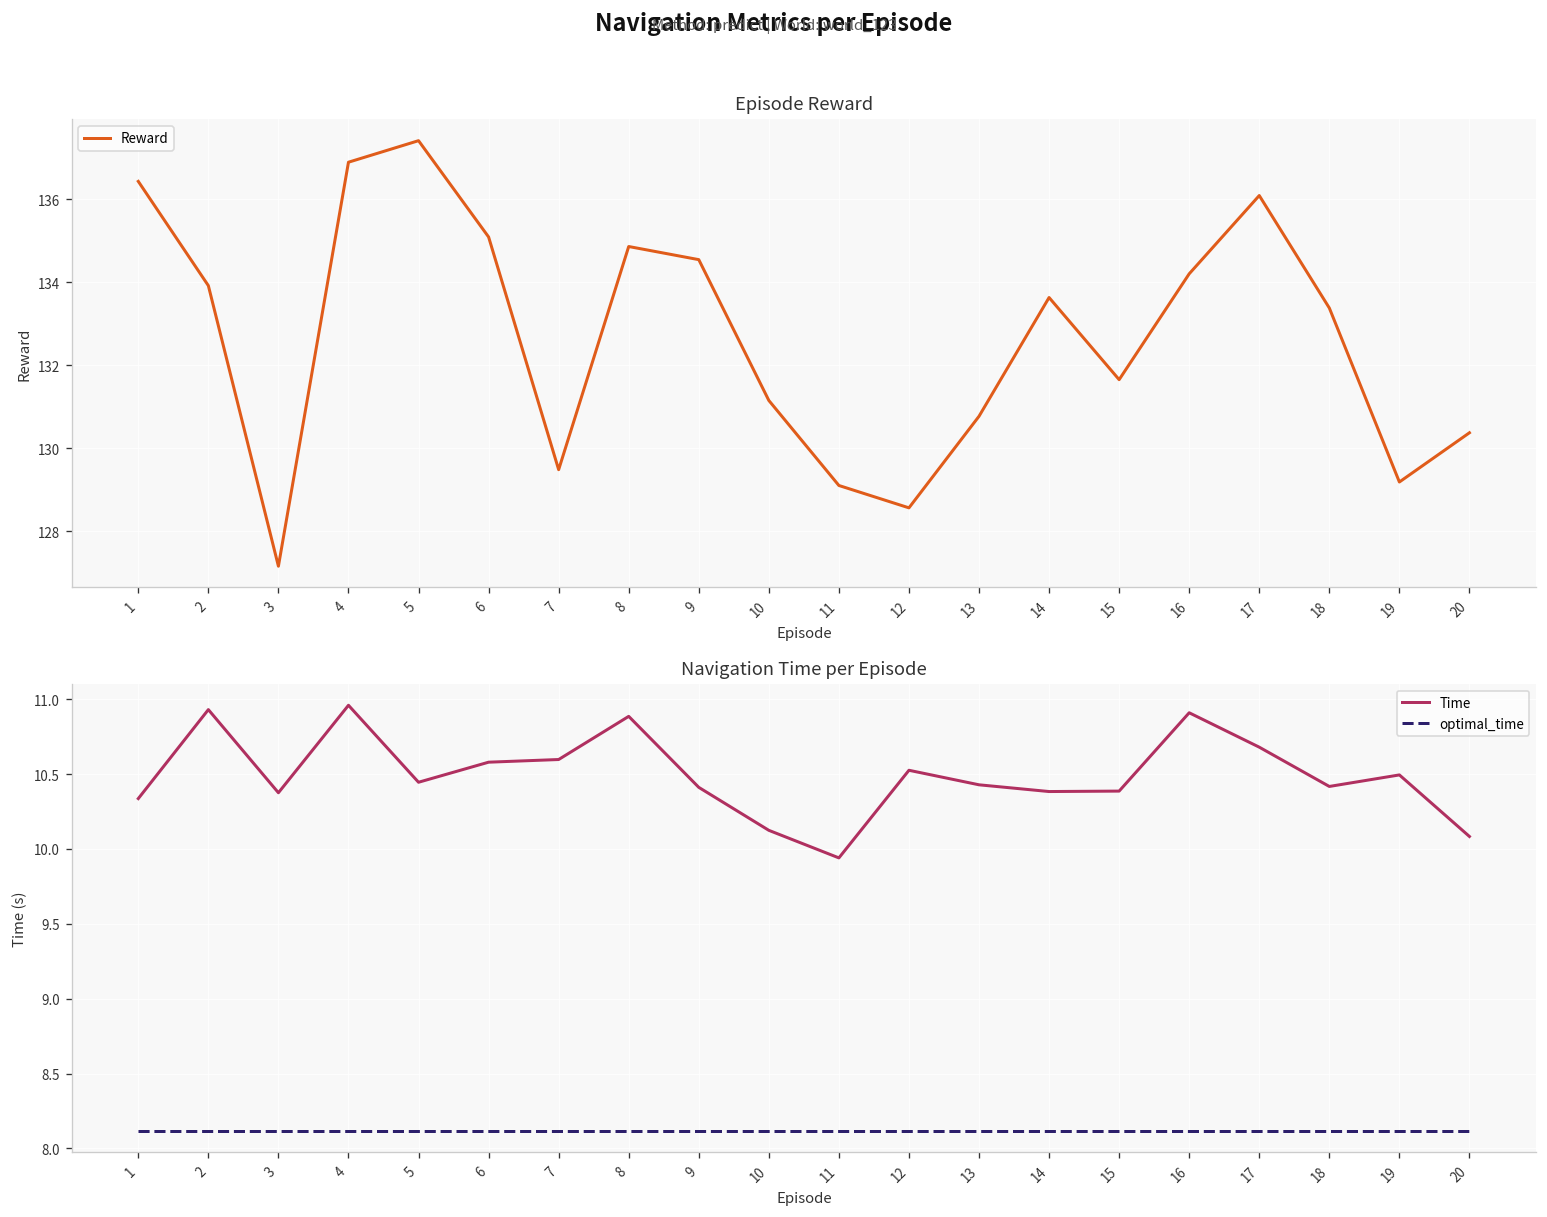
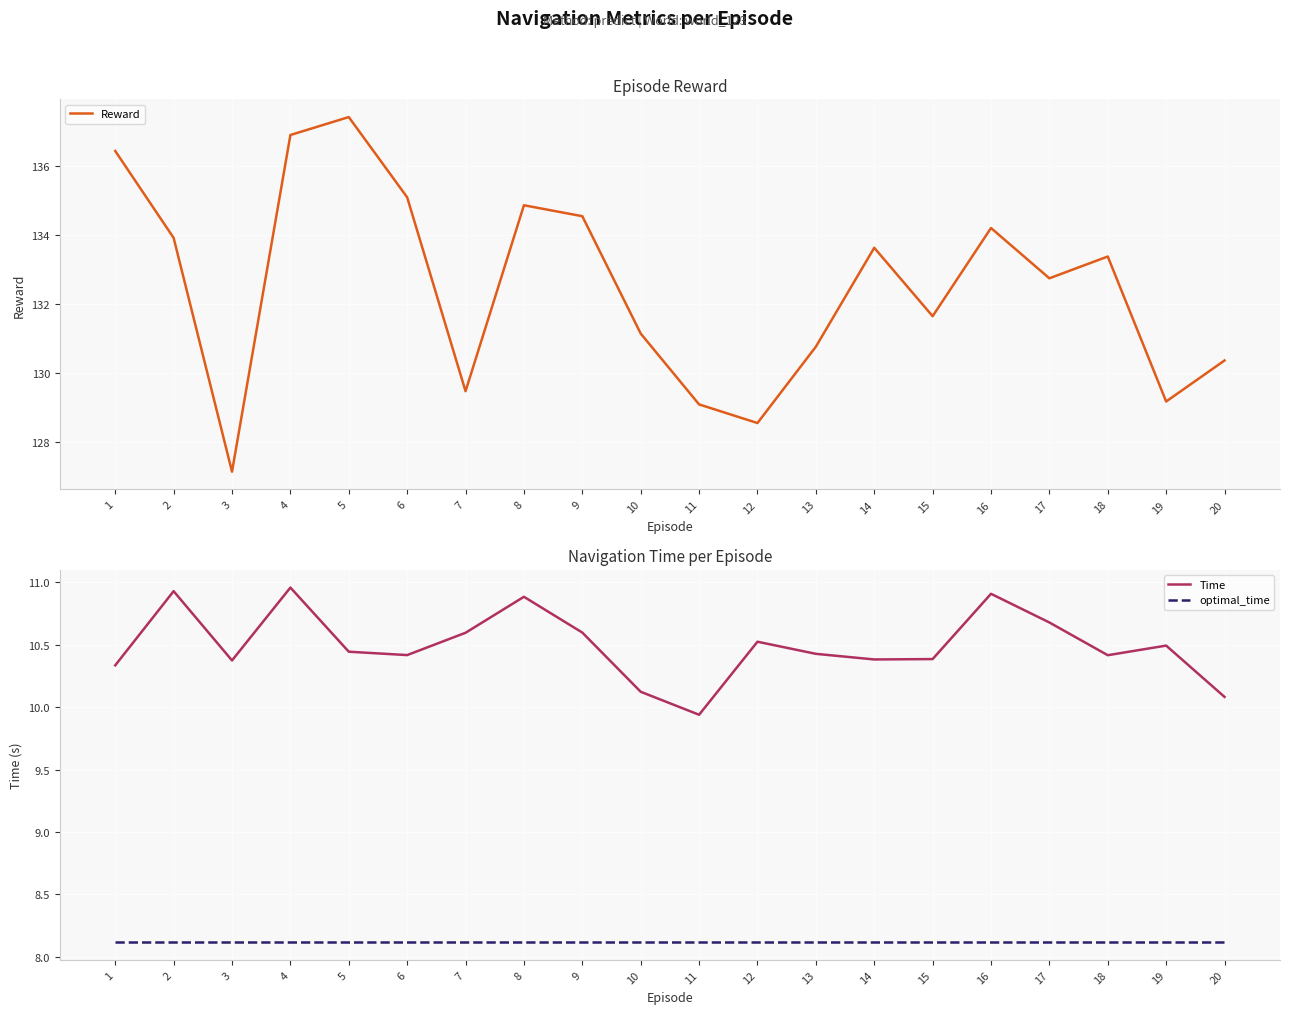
  {
    "Episode Reward": {
      "1": 136.4,
      "2": 133.9,
      "3": 127.2,
      "4": 136.9,
      "5": 137.4,
      "6": 135.1,
      "7": 129.5,
      "8": 134.9,
      "9": 134.5,
      "10": 131.2,
      "11": 129.1,
      "12": 128.6,
      "13": 130.8,
      "14": 133.6,
      "15": 131.7,
      "16": 134.2,
-     "17": 136.1,
+     "17": 132.7,
      "18": 133.4,
      "19": 129.2,
      "20": 130.4
    },
    "Navigation Time per Episode": {
      "Time": {
        "1": 10.34,
        "2": 10.93,
        "3": 10.37,
        "4": 10.96,
        "5": 10.45,
-       "6": 10.58,
+       "6": 10.42,
        "7": 10.60,
        "8": 10.89,
-       "9": 10.41,
+       "9": 10.60,
        "10": 10.12,
        "11": 9.94,
        "12": 10.52,
        "13": 10.43,
        "14": 10.38,
        "15": 10.39,
        "16": 10.91,
        "17": 10.68,
        "18": 10.42,
        "19": 10.49,
        "20": 10.08
      },
      "optimal_time": {
        "1": 8.12,
        "2": 8.12,
        "3": 8.12,
        "4": 8.12,
        "5": 8.12,
        "6": 8.12,
        "7": 8.12,
        "8": 8.12,
        "9": 8.12,
        "10": 8.12,
        "11": 8.12,
        "12": 8.12,
        "13": 8.12,
        "14": 8.12,
        "15": 8.12,
        "16": 8.12,
        "17": 8.12,
        "18": 8.12,
        "19": 8.12,
        "20": 8.12
      }
    }
  }
